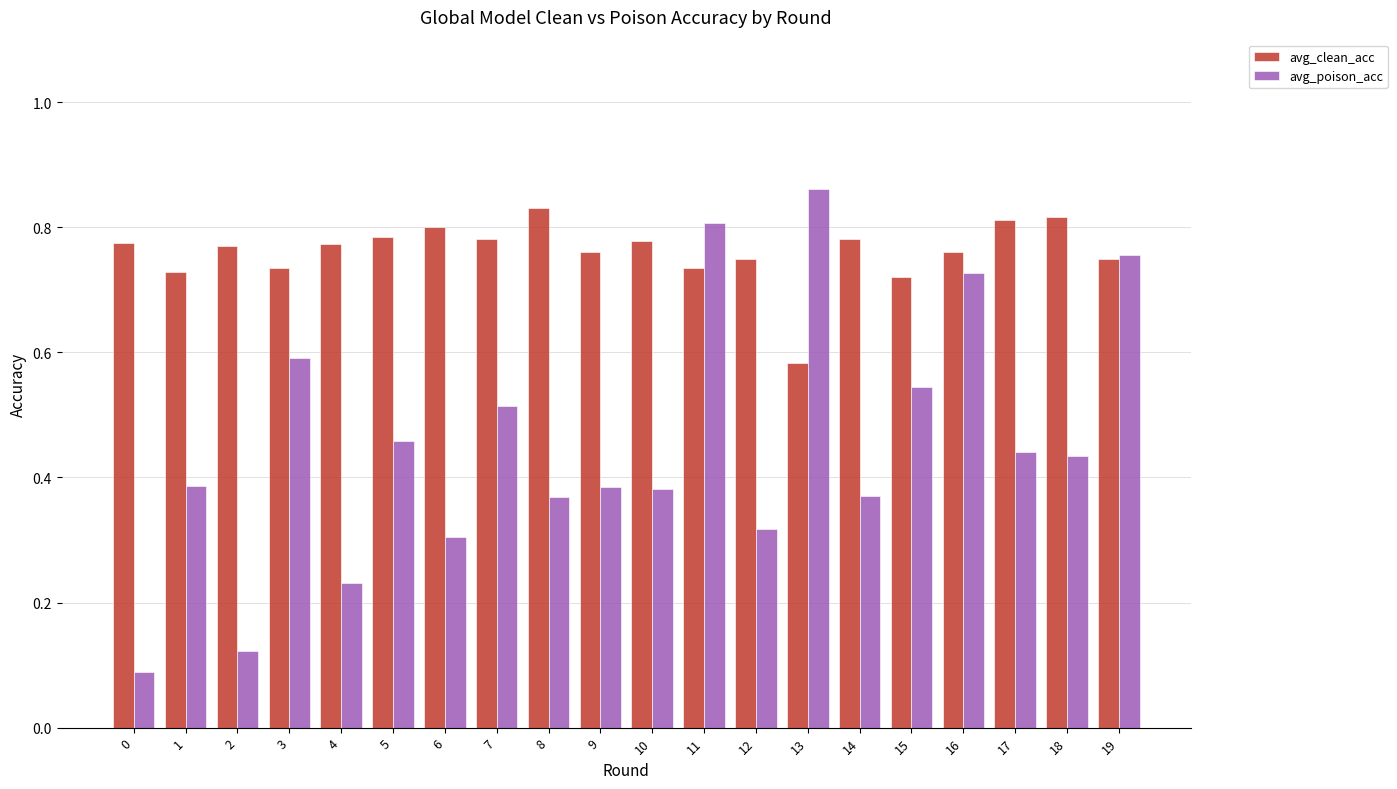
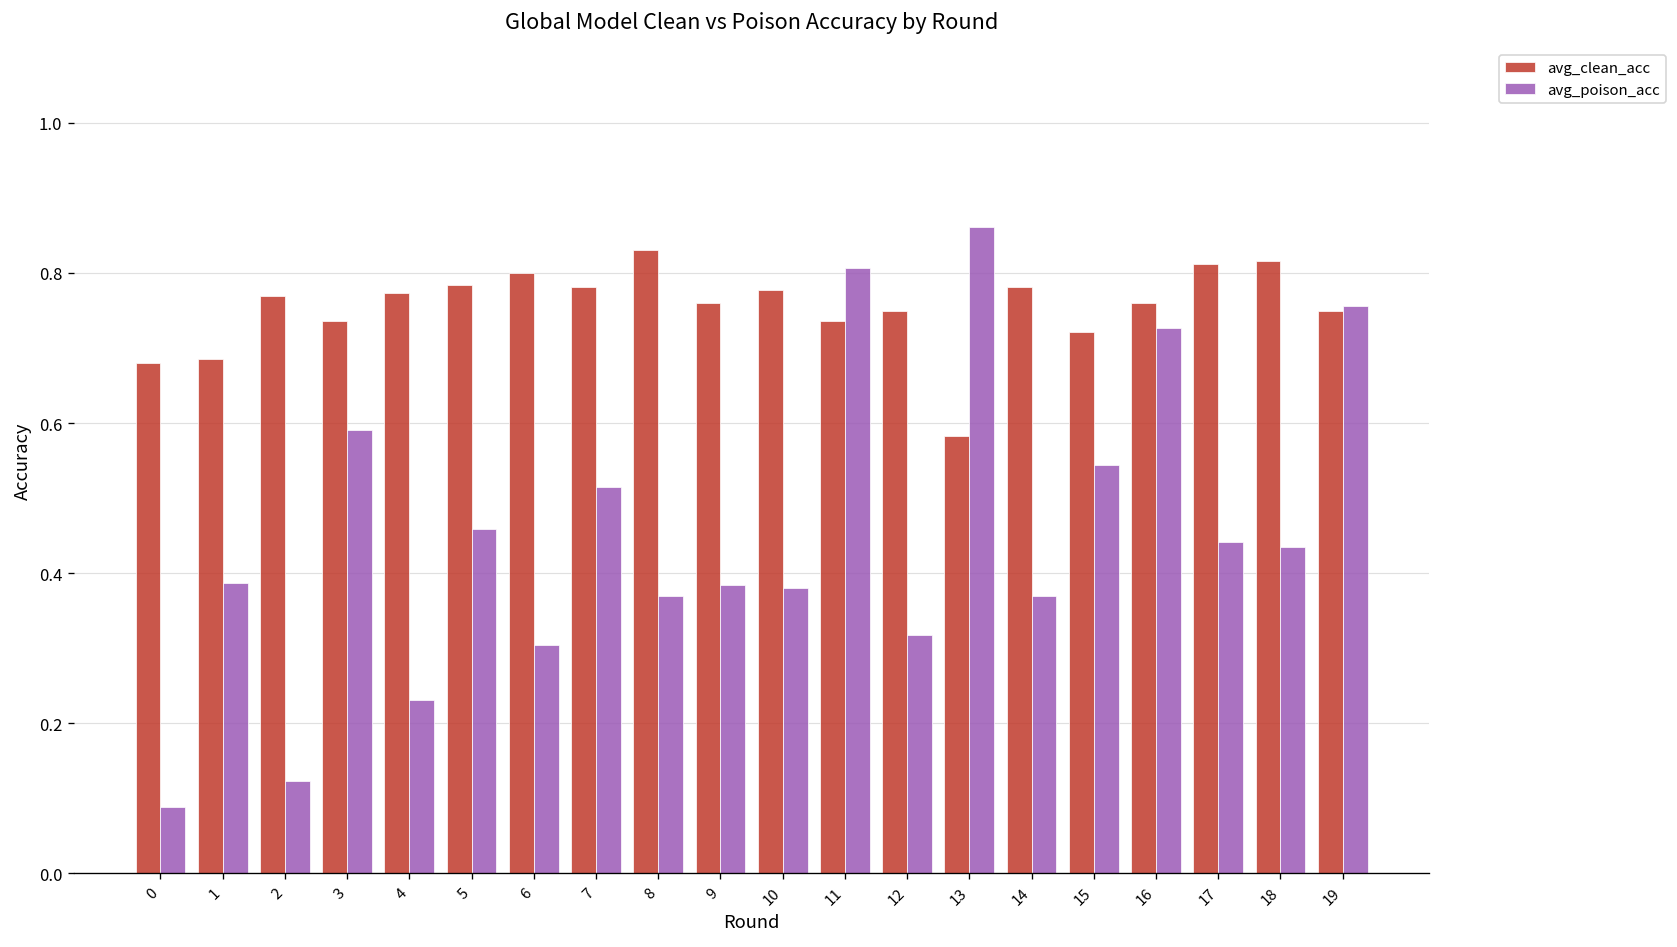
  {
    "avg_clean_acc": {
-     "0": 0.78,
-     "1": 0.73,
+     "0": 0.68,
+     "1": 0.69,
      "2": 0.77,
      "3": 0.74,
      "4": 0.77,
      "5": 0.78,
      "6": 0.80,
      "7": 0.78,
      "8": 0.83,
      "9": 0.76,
      "10": 0.78,
      "11": 0.74,
      "12": 0.75,
      "13": 0.58,
      "14": 0.78,
      "15": 0.72,
      "16": 0.76,
      "17": 0.81,
      "18": 0.82,
      "19": 0.75
    },
    "avg_poison_acc": {
      "0": 0.09,
      "1": 0.39,
      "2": 0.12,
      "3": 0.59,
      "4": 0.23,
      "5": 0.46,
      "6": 0.30,
      "7": 0.51,
      "8": 0.37,
      "9": 0.38,
      "10": 0.38,
      "11": 0.81,
      "12": 0.32,
      "13": 0.86,
      "14": 0.37,
      "15": 0.54,
      "16": 0.73,
      "17": 0.44,
      "18": 0.43,
      "19": 0.76
    }
  }
